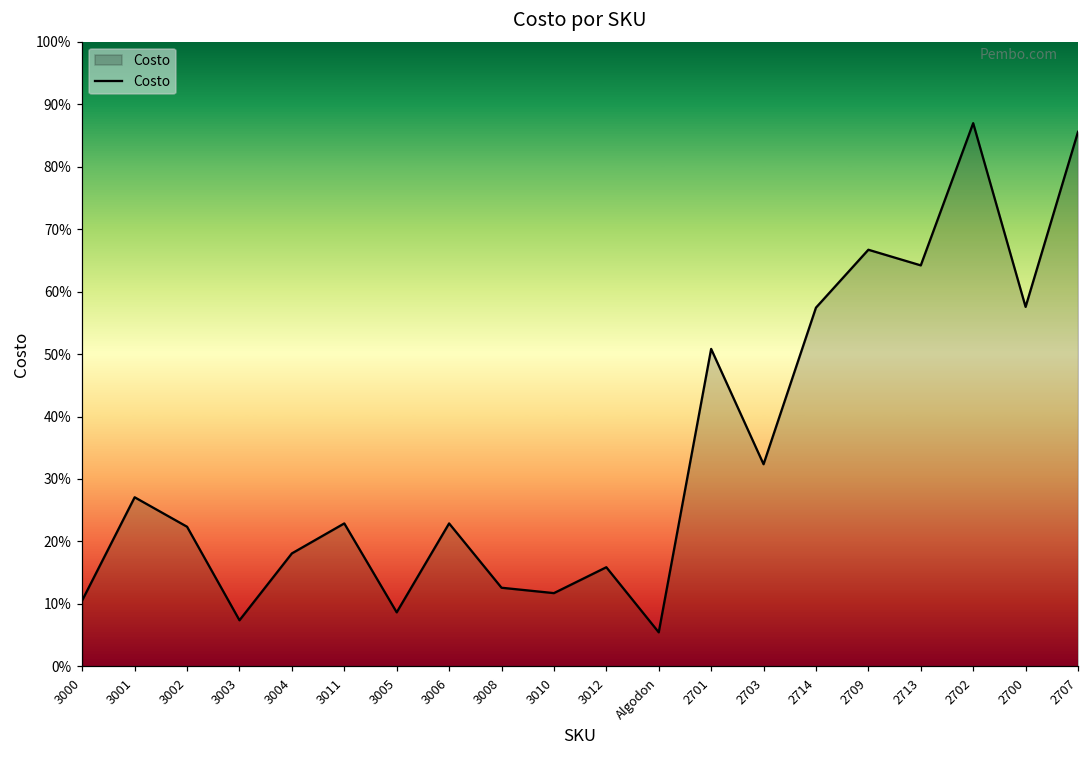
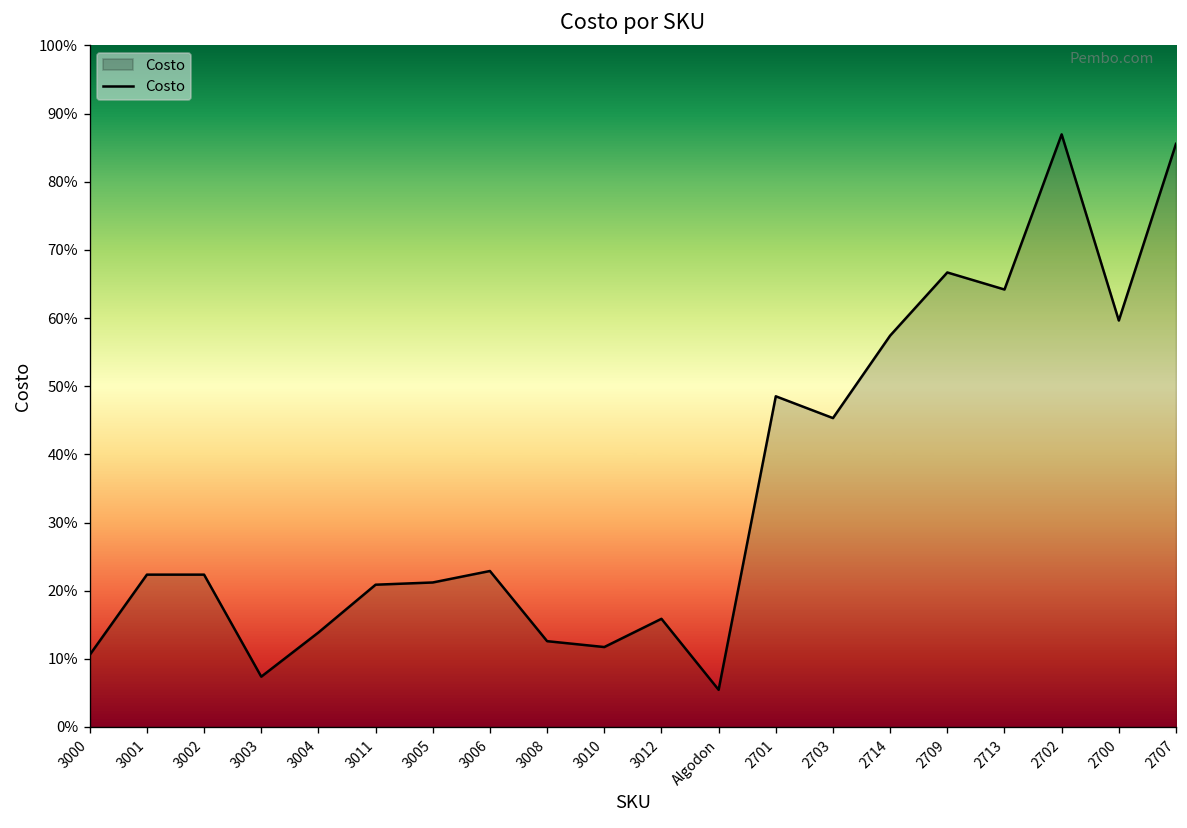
  {
    "3000": "11%",
-   "3001": "27%",
+   "3001": "22%",
    "3002": "22%",
    "3003": "7%",
-   "3004": "18%",
-   "3011": "23%",
-   "3005": "9%",
+   "3004": "14%",
+   "3011": "21%",
+   "3005": "21%",
    "3006": "23%",
    "3008": "13%",
    "3010": "12%",
    "3012": "16%",
    "Algodon": "5%",
-   "2701": "51%",
-   "2703": "32%",
+   "2701": "49%",
+   "2703": "45%",
    "2714": "57%",
    "2709": "67%",
    "2713": "64%",
    "2702": "87%",
-   "2700": "58%",
+   "2700": "60%",
    "2707": "86%"
  }
